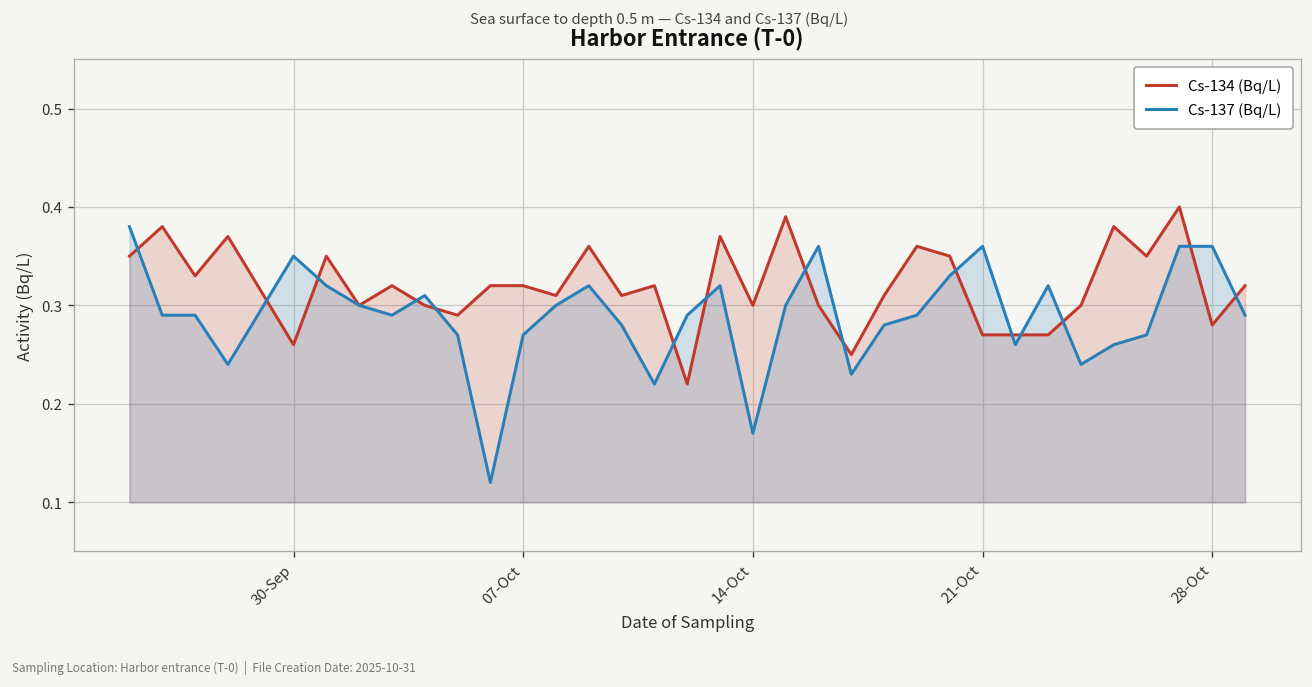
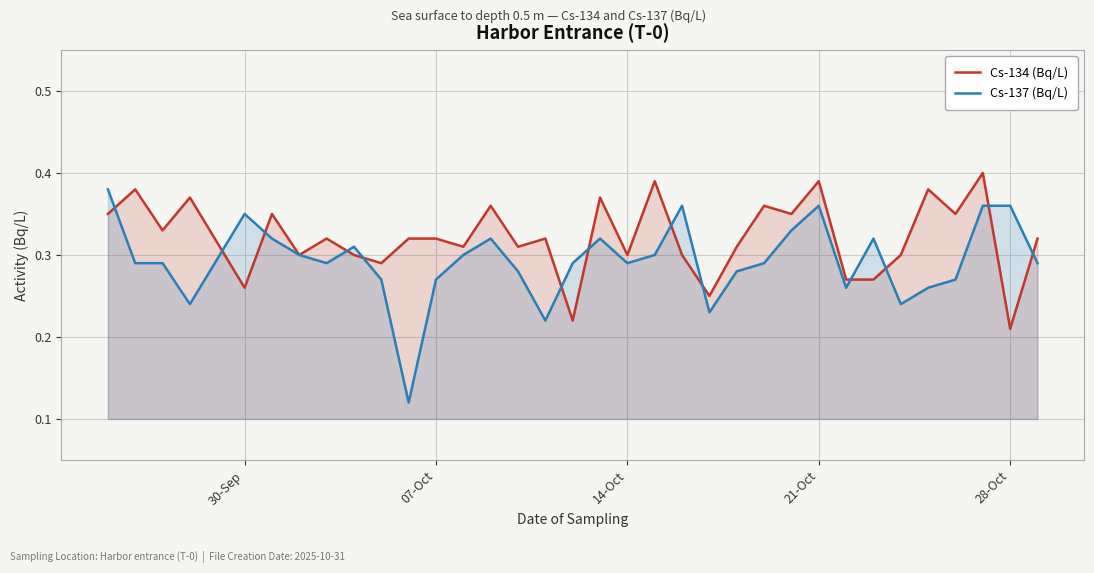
  {
    "Cs-134 (Bq/L)": {
      "30-Sep": 0.26,
      "07-Oct": 0.32,
      "14-Oct": 0.30,
-     "21-Oct": 0.27,
-     "28-Oct": 0.28
+     "21-Oct": 0.39,
+     "28-Oct": 0.21
    },
    "Cs-137 (Bq/L)": {
      "30-Sep": 0.35,
      "07-Oct": 0.27,
-     "14-Oct": 0.17,
+     "14-Oct": 0.29,
      "21-Oct": 0.36,
      "28-Oct": 0.36
    }
  }
